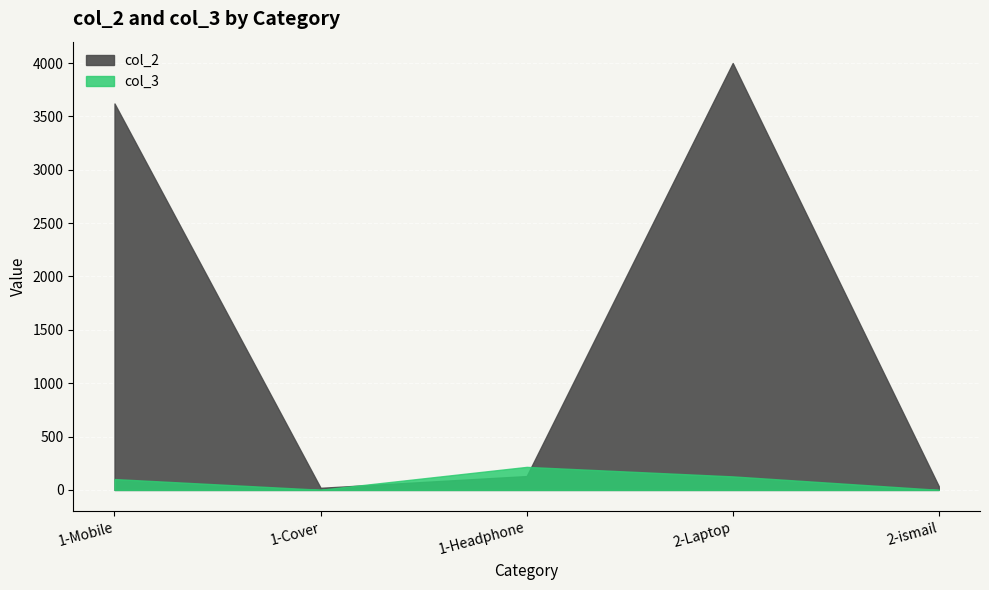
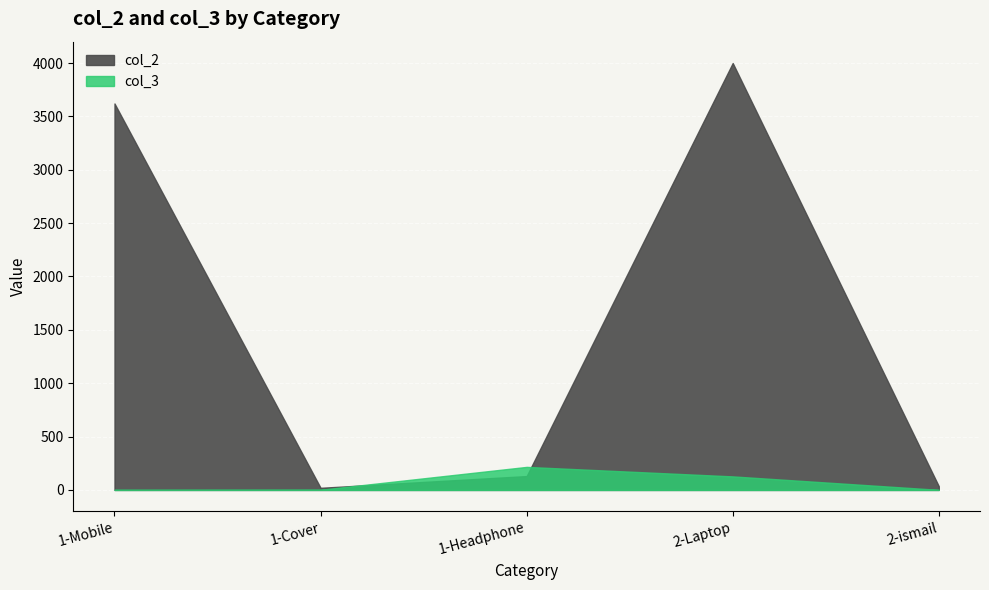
  {
    "col_2": {
      "1-Mobile": 3620,
      "1-Headphone": 130,
      "2-Laptop": 4000,
      "2-ismail": 40
    },
    "col_3": {
-     "1-Mobile": 100,
+     "1-Mobile": 0,
      "1-Headphone": 220,
      "2-Laptop": 130
    }
  }
